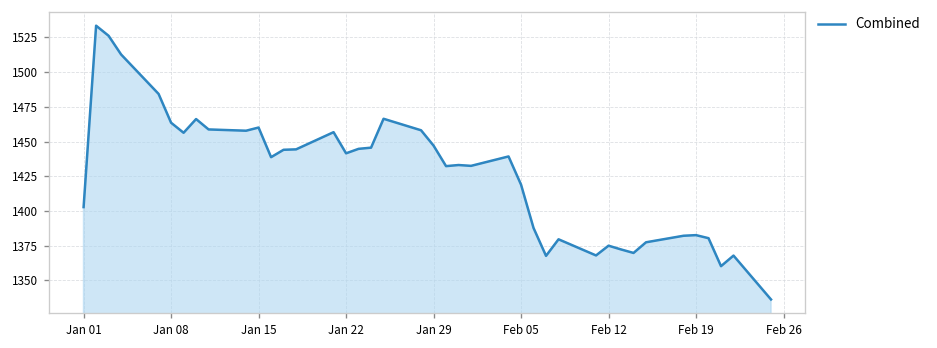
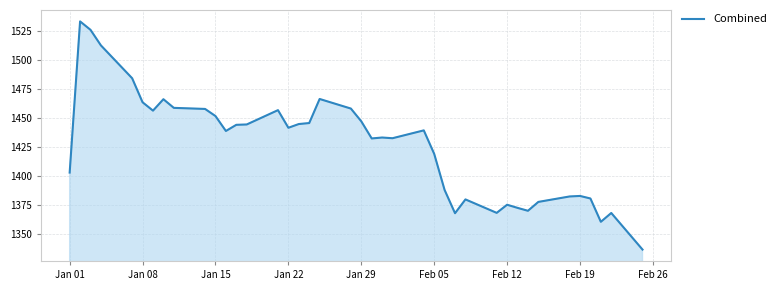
  {
    "Jan 01": 1403,
    "Jan 08": 1464,
-   "Jan 15": 1460,
+   "Jan 15": 1452,
    "Jan 22": 1442,
    "Jan 29": 1447,
    "Feb 05": 1419,
    "Feb 12": 1375,
    "Feb 19": 1383
  }
